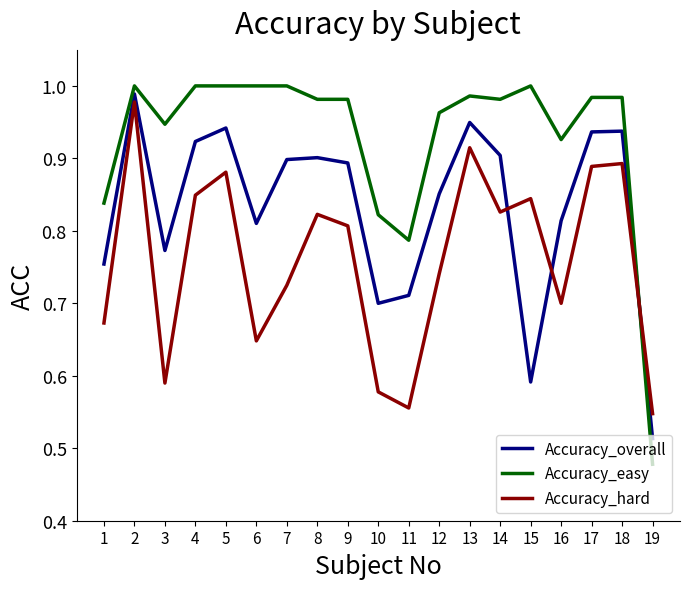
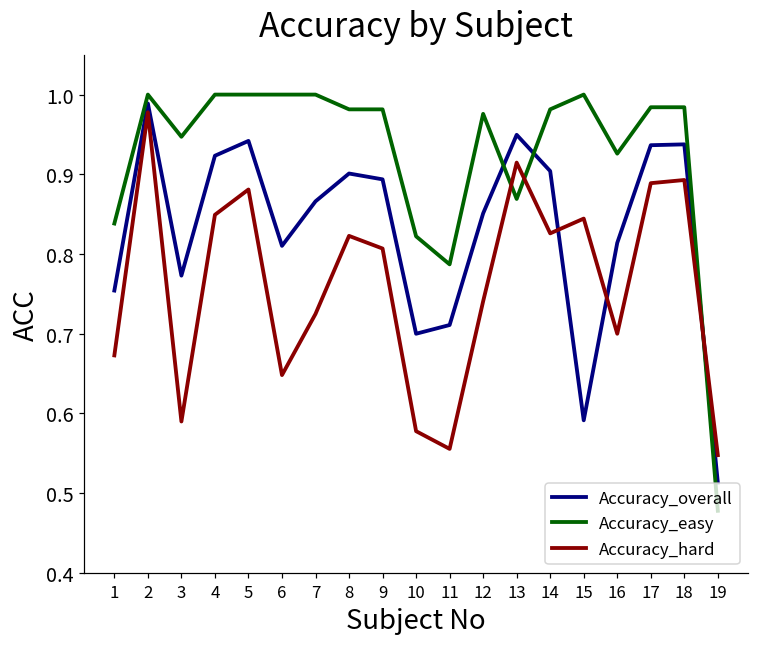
  {
    "Accuracy_overall": {
      "1": 0.75,
      "2": 0.99,
      "3": 0.77,
      "4": 0.92,
      "5": 0.94,
      "6": 0.81,
-     "7": 0.90,
+     "7": 0.87,
      "8": 0.90,
      "9": 0.89,
      "10": 0.70,
      "11": 0.71,
      "12": 0.85,
      "13": 0.95,
      "14": 0.90,
      "15": 0.59,
      "16": 0.81,
      "17": 0.94,
      "18": 0.94
    },
    "Accuracy_easy": {
      "1": 0.84,
      "2": 1.00,
      "3": 0.95,
      "4": 1.00,
      "5": 1.00,
      "6": 1.00,
      "7": 1.00,
      "8": 0.98,
      "9": 0.98,
      "10": 0.82,
      "11": 0.79,
-     "12": 0.96,
-     "13": 0.99,
+     "12": 0.98,
+     "13": 0.87,
      "14": 0.98,
      "15": 1.00,
      "16": 0.93,
      "17": 0.98,
      "18": 0.98
    },
    "Accuracy_hard": {
      "1": 0.67,
      "2": 0.98,
      "3": 0.59,
      "4": 0.85,
      "5": 0.88,
      "6": 0.65,
      "7": 0.72,
      "8": 0.82,
      "9": 0.81,
      "10": 0.58,
      "11": 0.56,
      "12": 0.74,
      "13": 0.91,
      "14": 0.83,
      "15": 0.84,
      "16": 0.70,
      "17": 0.89,
      "18": 0.89,
      "19": 0.55
    }
  }
